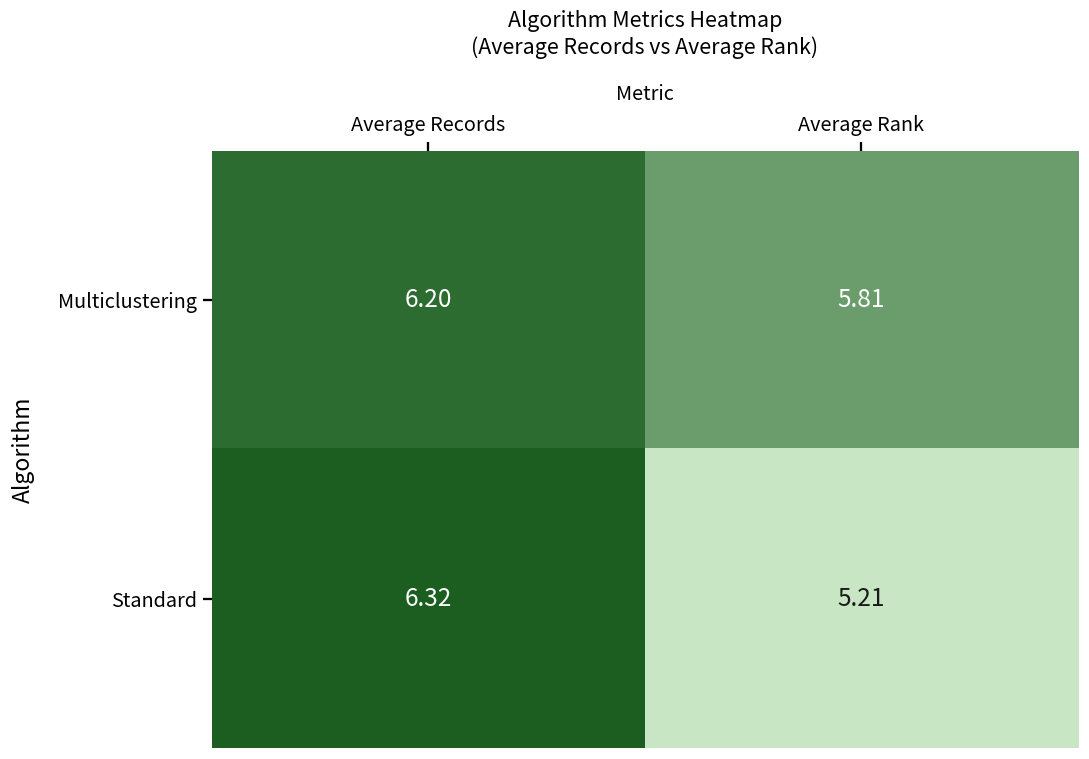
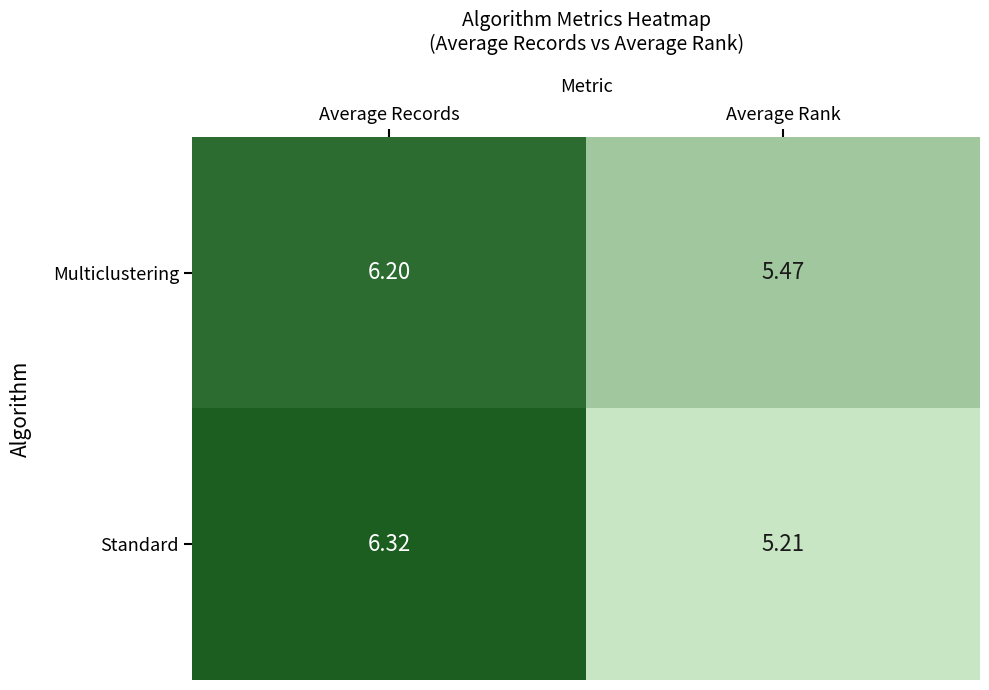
  {
    "Multiclustering": {
      "Average Records": 6.20,
-     "Average Rank": 5.81
+     "Average Rank": 5.47
    },
    "Standard": {
      "Average Records": 6.32,
      "Average Rank": 5.21
    }
  }
